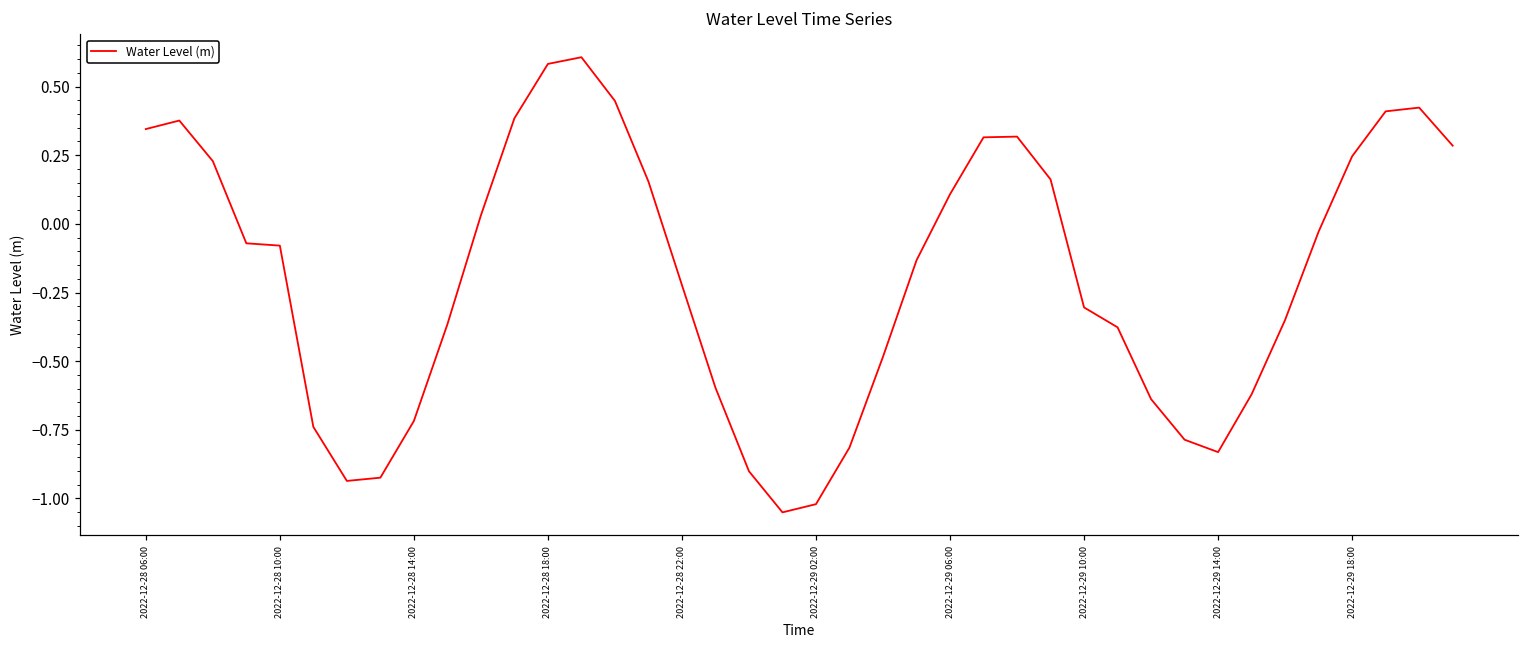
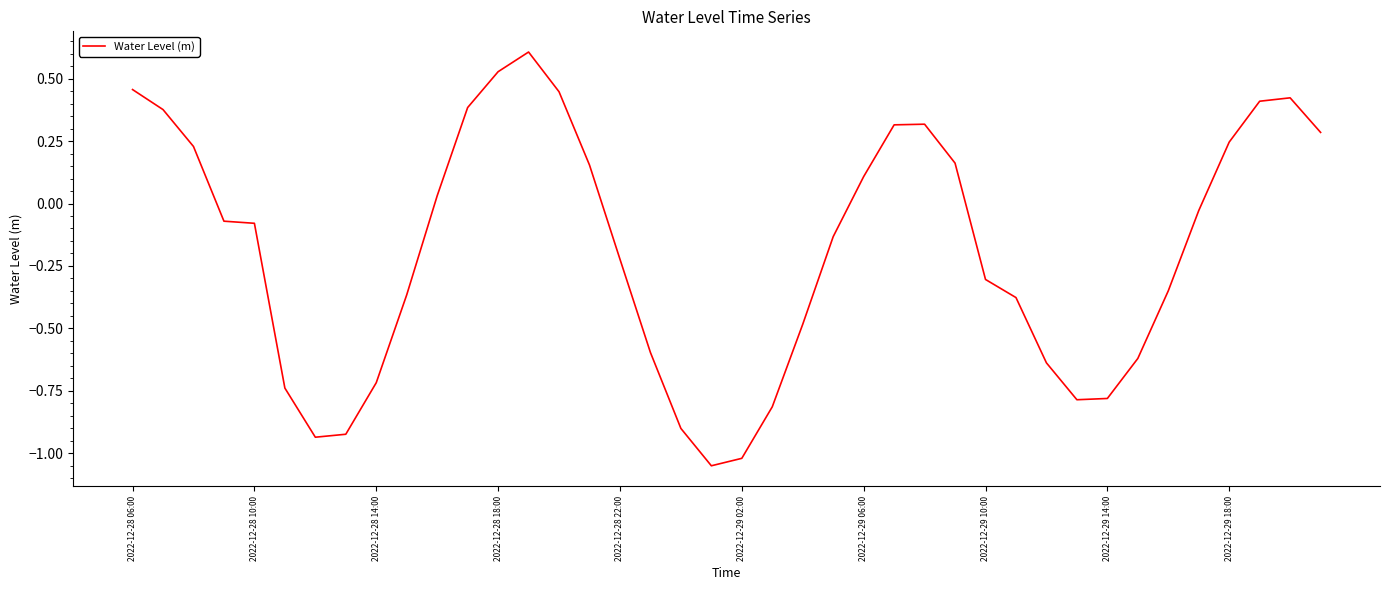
  {
-   "2022-12-28 06:00": 0.35,
+   "2022-12-28 06:00": 0.46,
    "2022-12-28 10:00": -0.08,
    "2022-12-28 14:00": -0.72,
-   "2022-12-28 18:00": 0.58,
+   "2022-12-28 18:00": 0.53,
    "2022-12-28 22:00": -0.22,
    "2022-12-29 02:00": -1.02,
    "2022-12-29 06:00": 0.11,
    "2022-12-29 10:00": -0.30,
-   "2022-12-29 14:00": -0.83,
+   "2022-12-29 14:00": -0.78,
    "2022-12-29 18:00": 0.25
  }
